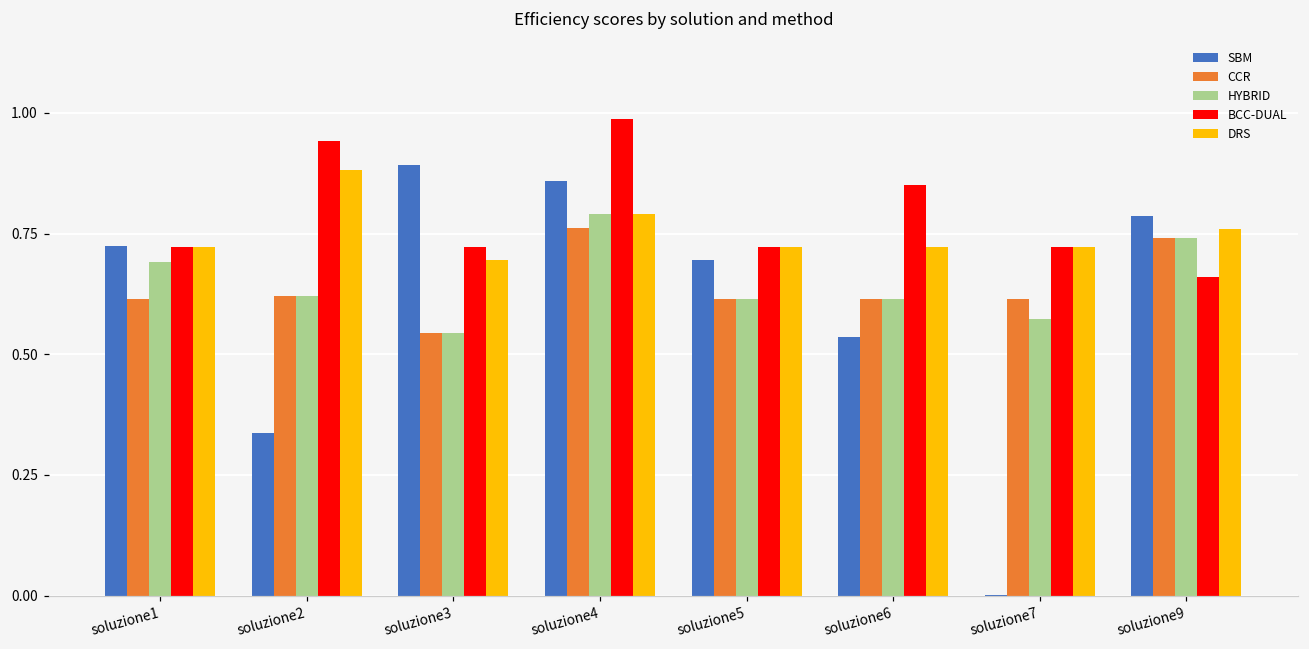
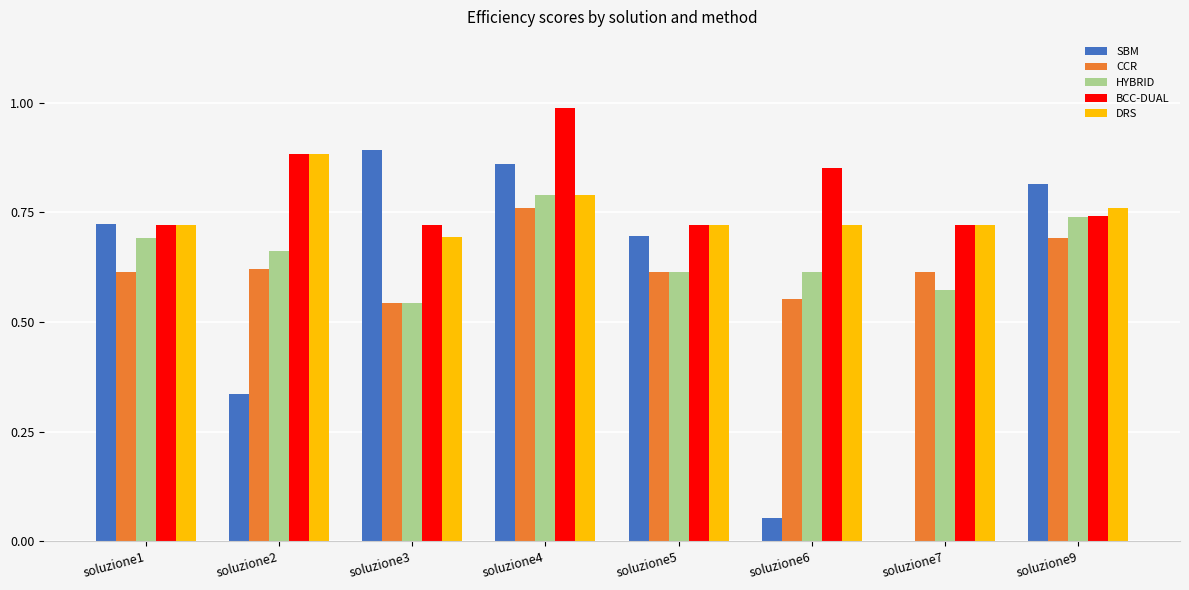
  {
    "SBM": {
      "soluzione1": 0.72,
      "soluzione2": 0.34,
      "soluzione3": 0.89,
      "soluzione4": 0.86,
      "soluzione5": 0.70,
-     "soluzione6": 0.54,
-     "soluzione9": 0.79
+     "soluzione6": 0.05,
+     "soluzione9": 0.81
    },
    "CCR": {
      "soluzione1": 0.62,
      "soluzione2": 0.62,
      "soluzione3": 0.54,
      "soluzione4": 0.76,
      "soluzione5": 0.62,
-     "soluzione6": 0.62,
+     "soluzione6": 0.55,
      "soluzione7": 0.62,
-     "soluzione9": 0.74
+     "soluzione9": 0.69
    },
    "HYBRID": {
      "soluzione1": 0.69,
-     "soluzione2": 0.62,
+     "soluzione2": 0.66,
      "soluzione3": 0.54,
      "soluzione4": 0.79,
      "soluzione5": 0.62,
      "soluzione6": 0.62,
      "soluzione7": 0.57,
      "soluzione9": 0.74
    },
    "BCC-DUAL": {
      "soluzione1": 0.72,
-     "soluzione2": 0.94,
+     "soluzione2": 0.88,
      "soluzione3": 0.72,
      "soluzione4": 0.99,
      "soluzione5": 0.72,
      "soluzione6": 0.85,
      "soluzione7": 0.72,
-     "soluzione9": 0.66
+     "soluzione9": 0.74
    },
    "DRS": {
      "soluzione1": 0.72,
      "soluzione2": 0.88,
      "soluzione3": 0.69,
      "soluzione4": 0.79,
      "soluzione5": 0.72,
      "soluzione6": 0.72,
      "soluzione7": 0.72,
      "soluzione9": 0.76
    }
  }
